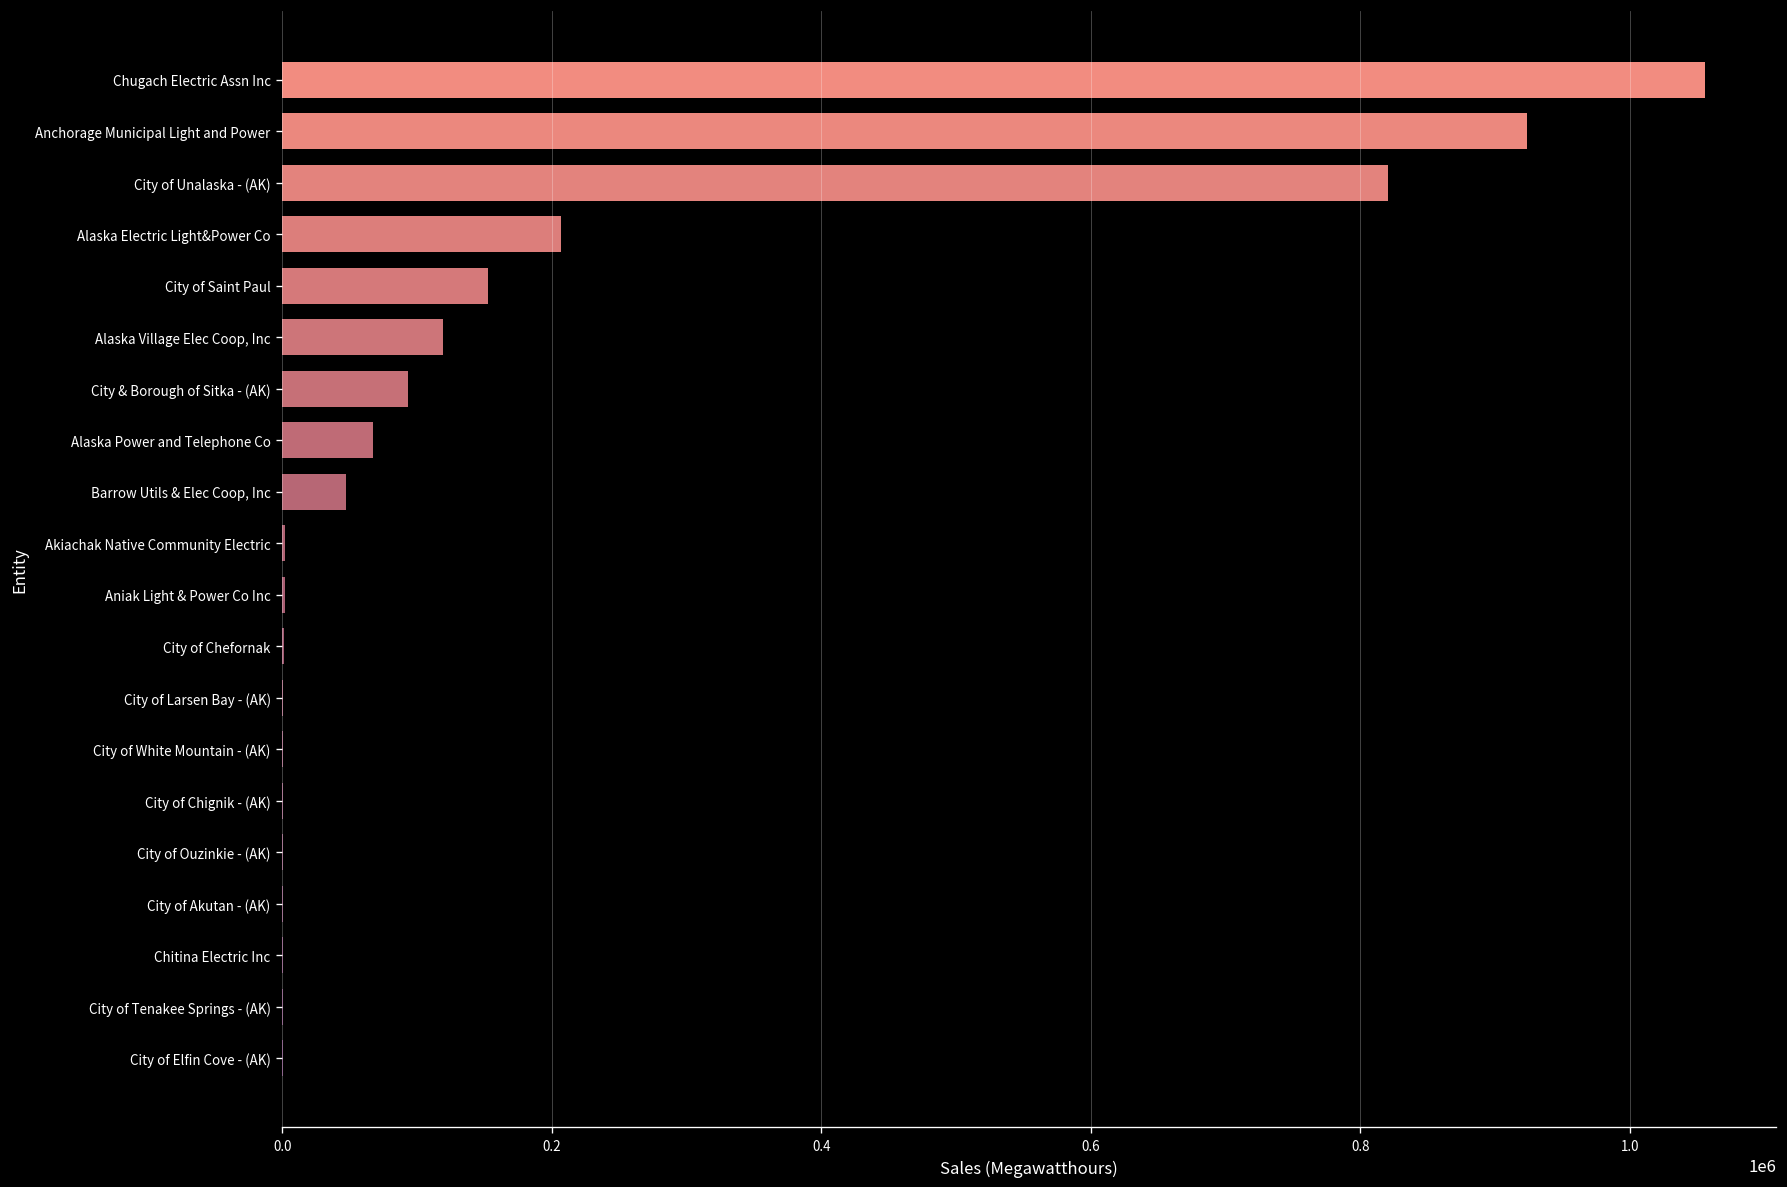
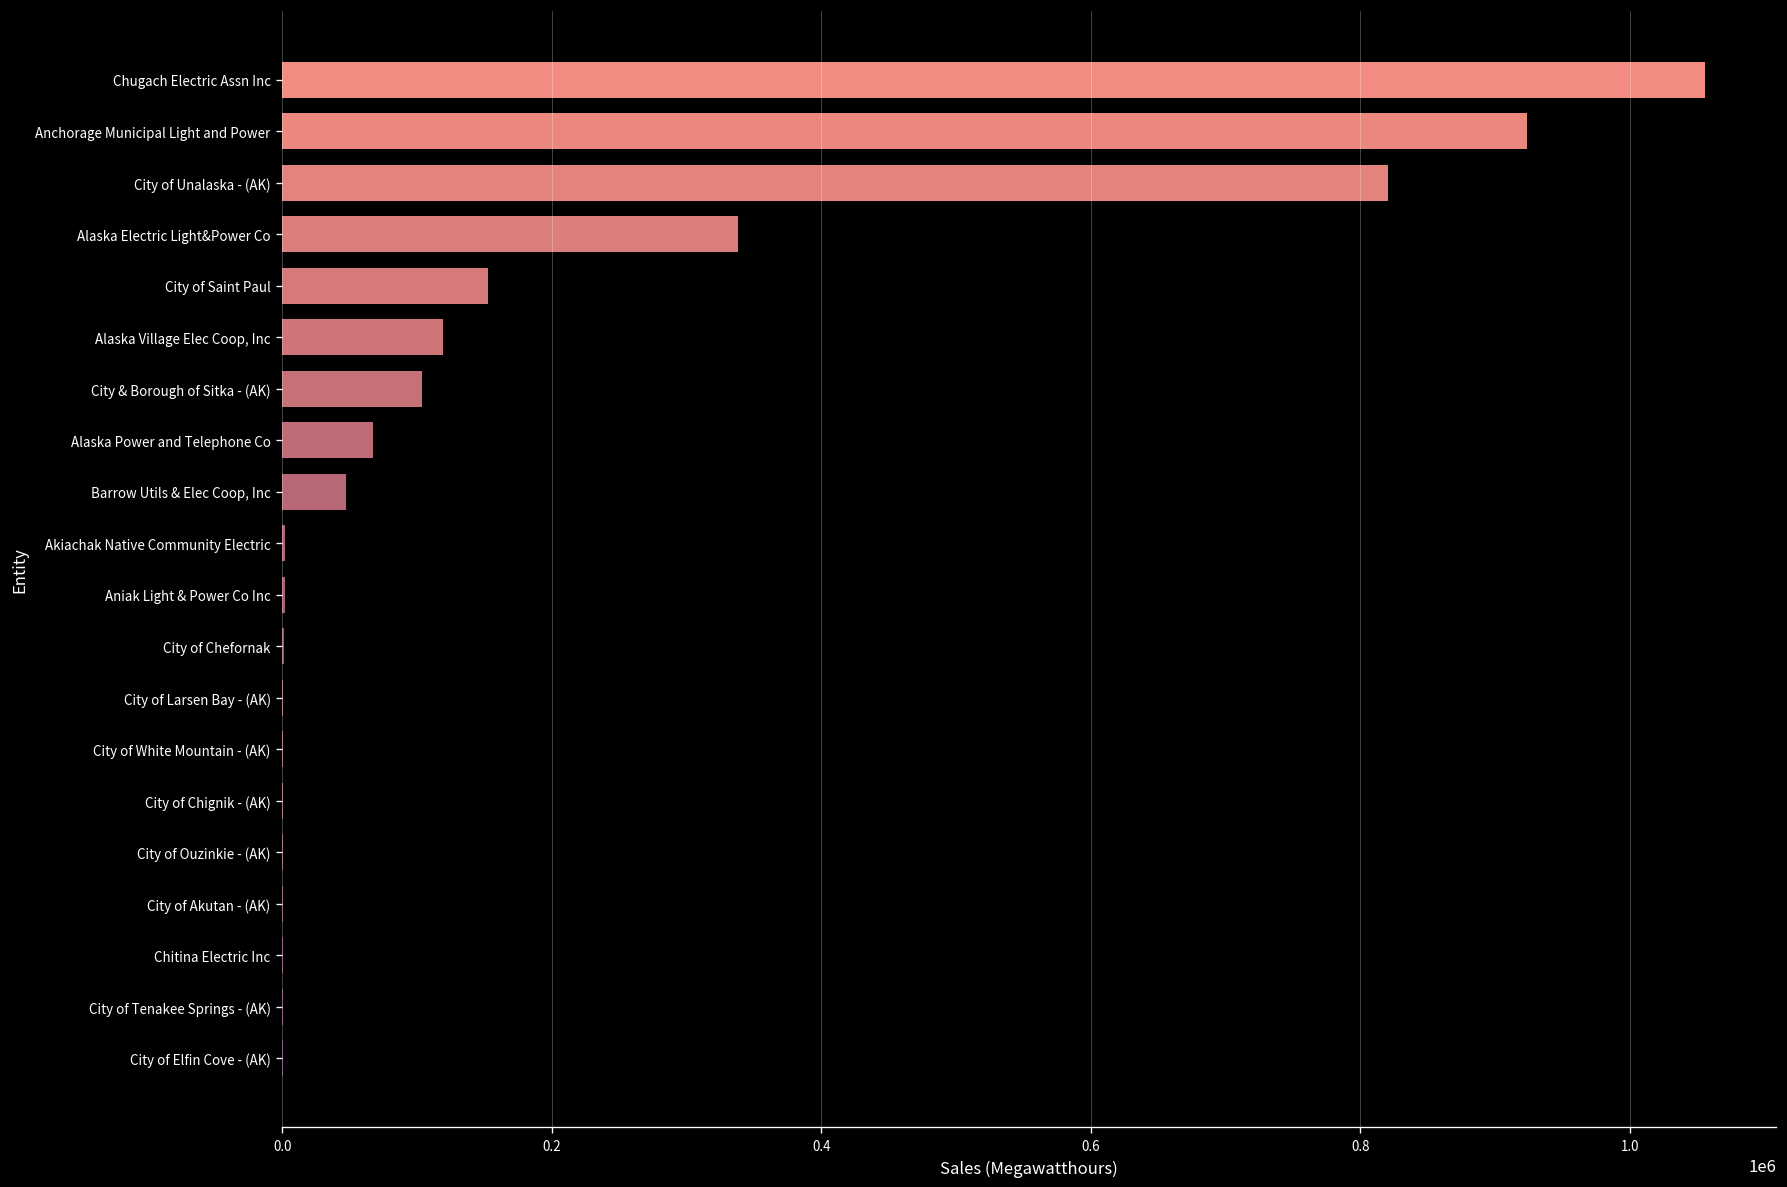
  {
    "Chugach Electric Assn Inc": 1056000,
    "Anchorage Municipal Light and Power": 923000,
    "City of Unalaska - (AK)": 820000,
-   "Alaska Electric Light&Power Co": 207000,
+   "Alaska Electric Light&Power Co": 338000,
    "City of Saint Paul": 153000,
    "Alaska Village Elec Coop, Inc": 119000,
-   "City & Borough of Sitka - (AK)": 93000,
+   "City & Borough of Sitka - (AK)": 104000,
    "Alaska Power and Telephone Co": 67000,
    "Barrow Utils & Elec Coop, Inc": 48000
  }
